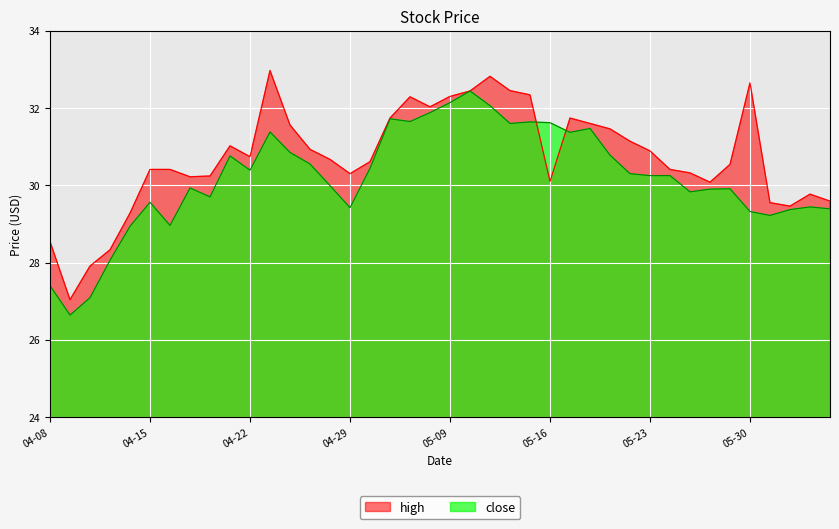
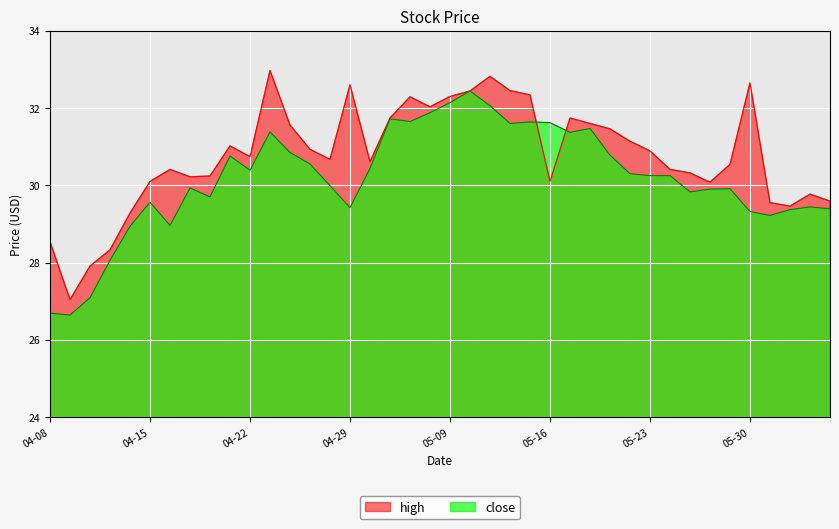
  {
    "high": {
      "04-08": 28.5,
-     "04-15": 30.4,
+     "04-15": 30.1,
      "04-22": 30.7,
-     "04-29": 30.3,
+     "04-29": 32.6,
      "05-09": 32.3,
      "05-16": 30.1,
      "05-23": 30.9,
      "05-30": 32.7
    },
    "close": {
-     "04-08": 27.4,
+     "04-08": 26.7,
      "04-15": 29.6,
      "04-22": 30.4,
      "04-29": 29.4,
      "05-09": 32.1,
      "05-16": 31.6,
      "05-23": 30.3,
      "05-30": 29.3
    }
  }
